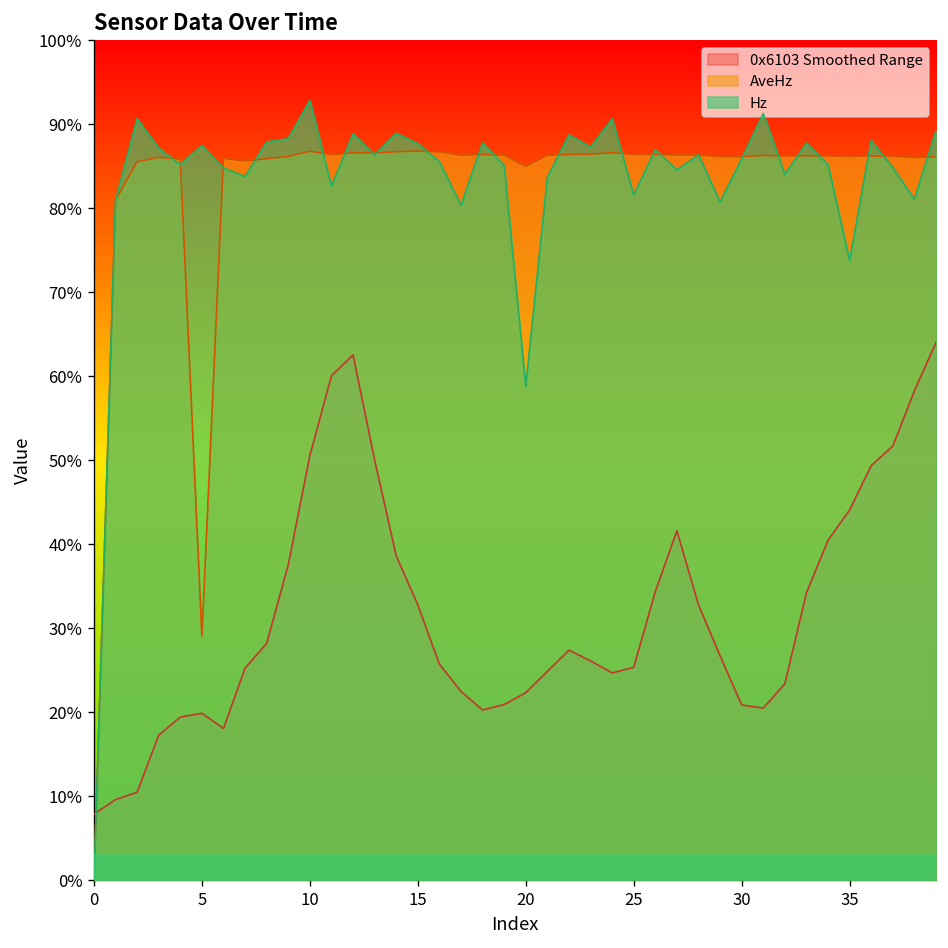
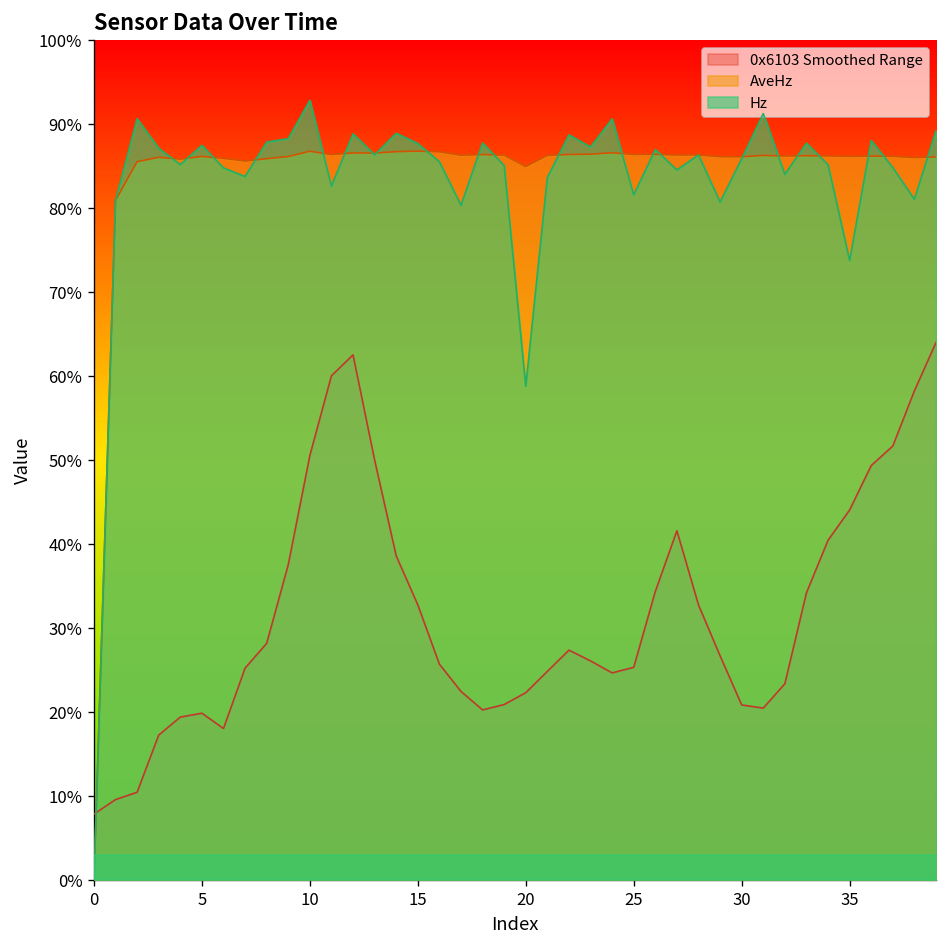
  {
    "0x6103 Smoothed Range": {
      "0": "8%",
      "5": "20%",
      "10": "51%",
      "15": "33%",
      "20": "22%",
      "25": "25%",
      "30": "21%",
      "35": "44%"
    },
    "AveHz": {
-     "5": "29%",
+     "5": "86%",
      "10": "87%",
      "15": "87%",
      "20": "85%",
      "25": "86%",
      "35": "86%"
    },
    "Hz": {
      "5": "87%",
      "10": "93%",
      "15": "88%",
      "20": "59%",
      "25": "82%",
      "35": "74%"
    }
  }
